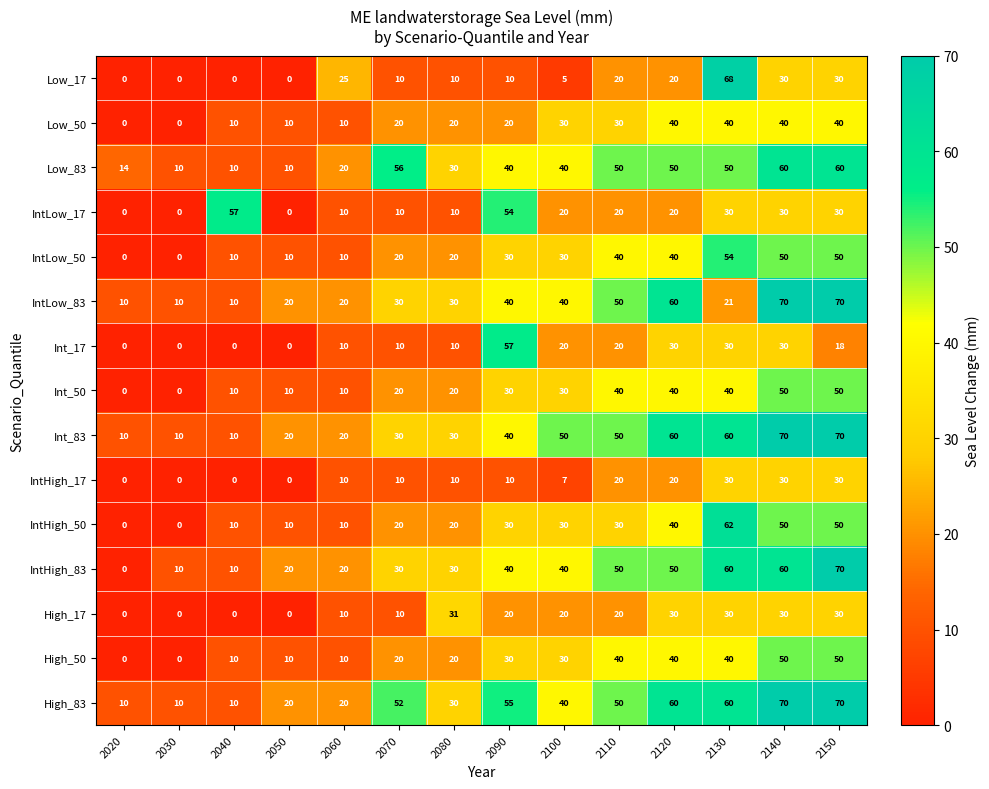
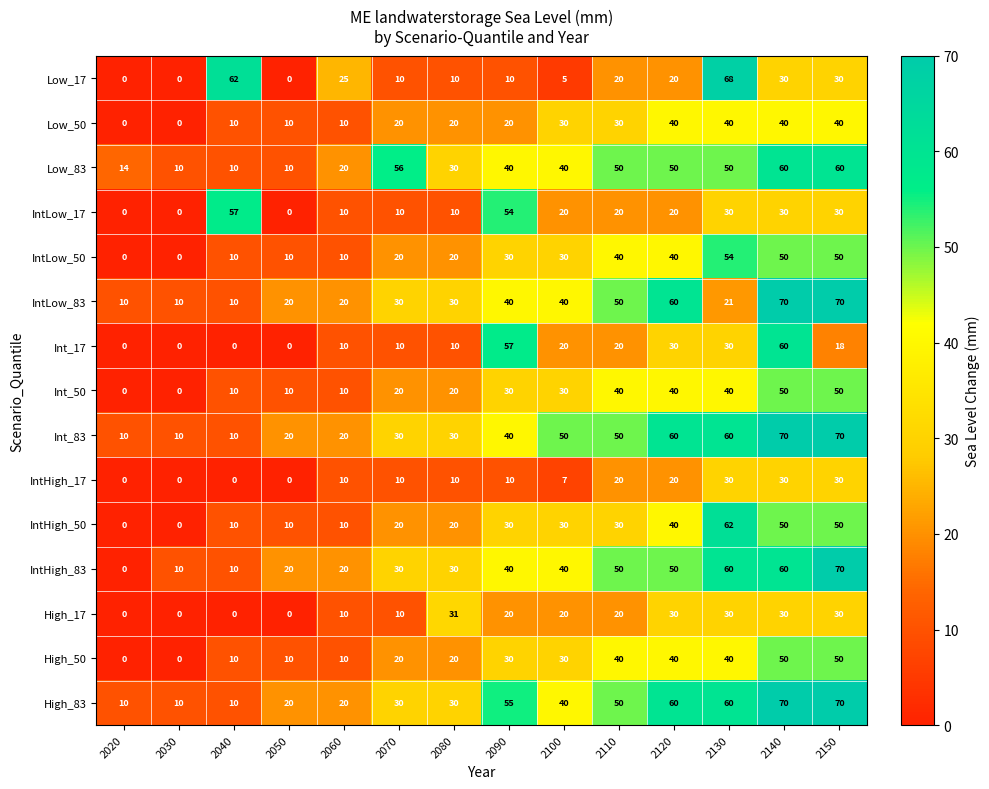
  {
    "Low_17": {
      "2020": 0,
      "2030": 0,
-     "2040": 0,
+     "2040": 62,
      "2050": 0,
      "2060": 25,
      "2070": 10,
      "2080": 10,
      "2090": 10,
      "2100": 5,
      "2110": 20,
      "2120": 20,
      "2130": 68,
      "2140": 30,
      "2150": 30
    },
    "Int_17": {
      "2020": 0,
      "2030": 0,
      "2040": 0,
      "2050": 0,
      "2060": 10,
      "2070": 10,
      "2080": 10,
      "2090": 57,
      "2100": 20,
      "2110": 20,
      "2120": 30,
      "2130": 30,
-     "2140": 30,
+     "2140": 60,
      "2150": 18
    },
    "High_83": {
      "2020": 10,
      "2030": 10,
      "2040": 10,
      "2050": 20,
      "2060": 20,
-     "2070": 52,
+     "2070": 30,
      "2080": 30,
      "2090": 55,
      "2100": 40,
      "2110": 50,
      "2120": 60,
      "2130": 60,
      "2140": 70,
      "2150": 70
    }
  }
